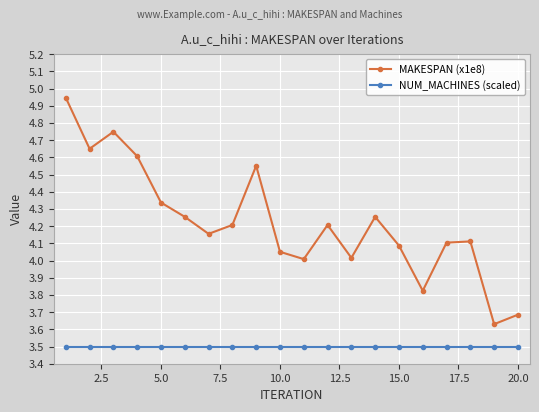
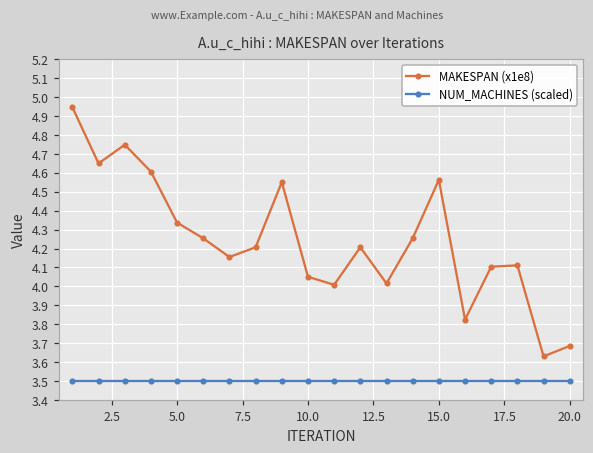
  {
    "MAKESPAN (x1e8)": {
      "5.0": 4.34,
      "10.0": 4.05,
-     "15.0": 4.09,
+     "15.0": 4.56,
      "20.0": 3.69
    },
    "NUM_MACHINES (scaled)": {
      "5.0": 3.50,
      "10.0": 3.50,
      "15.0": 3.50,
      "20.0": 3.50
    }
  }
